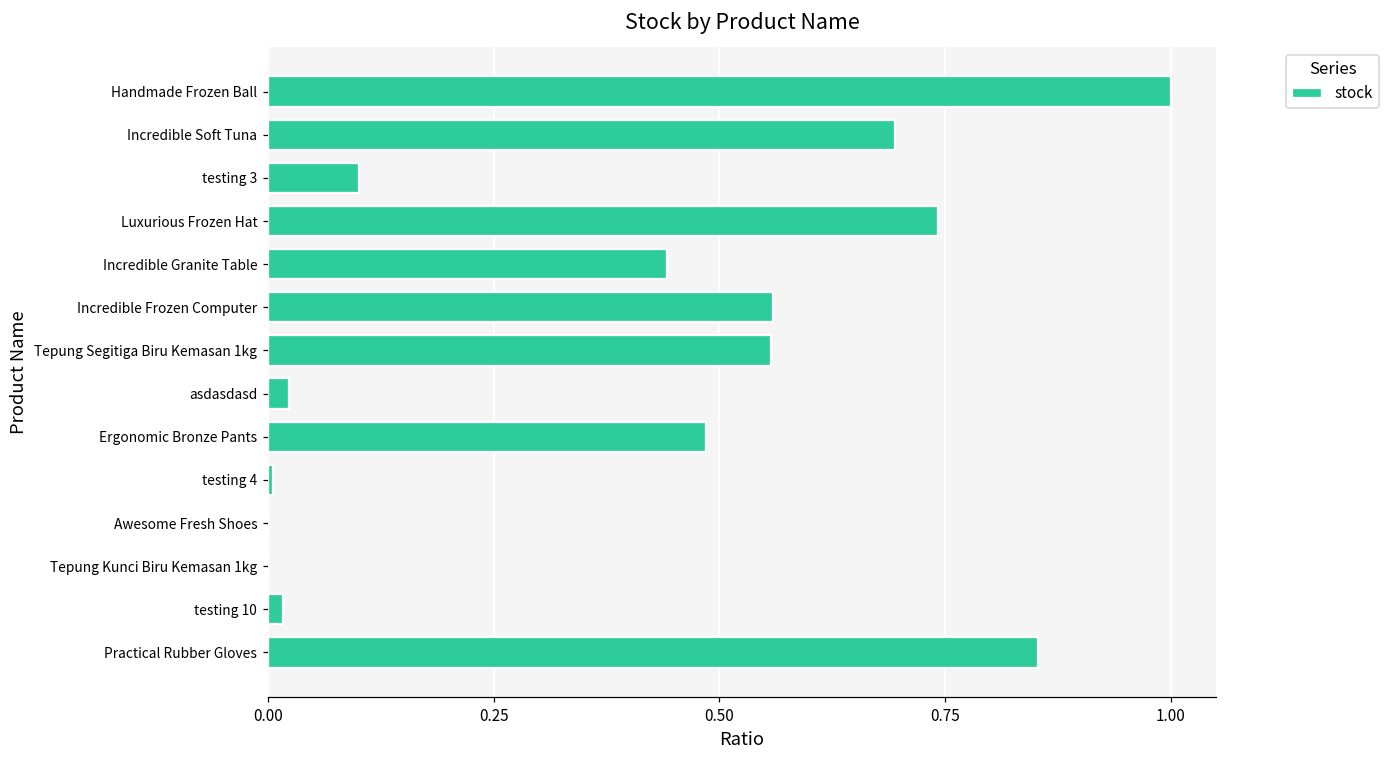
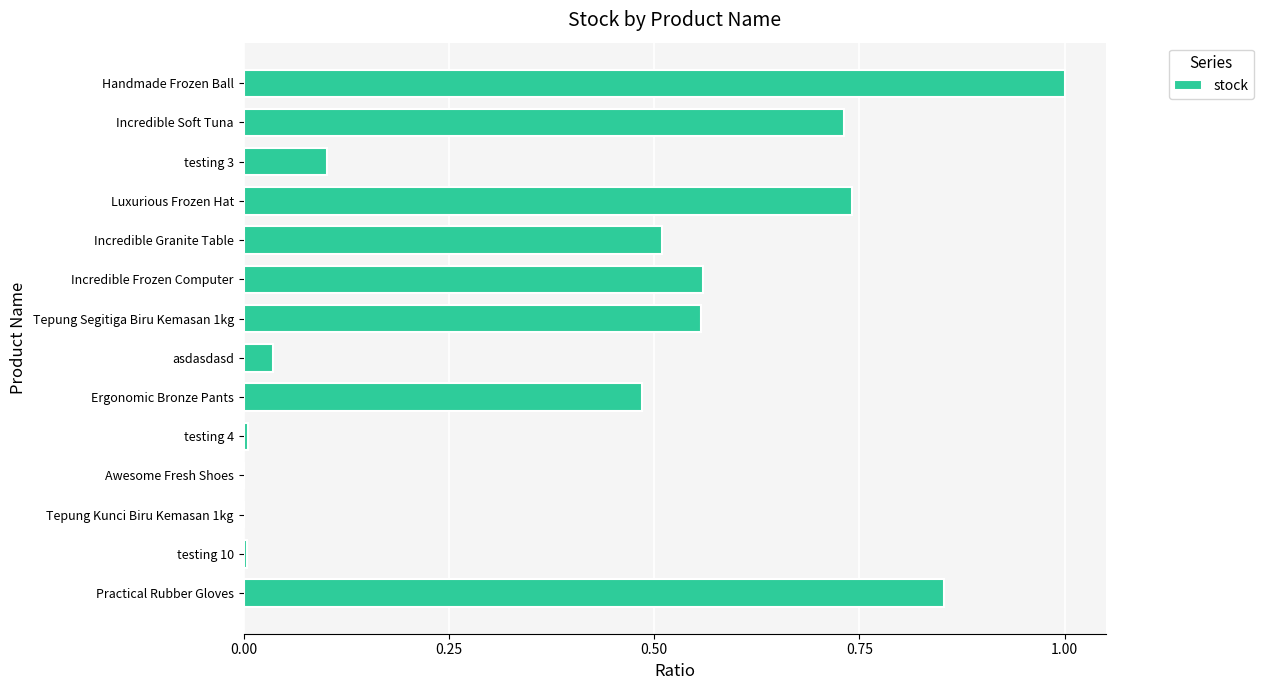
  {
    "Handmade Frozen Ball": 1.00,
-   "Incredible Soft Tuna": 0.69,
+   "Incredible Soft Tuna": 0.73,
    "testing 3": 0.10,
    "Luxurious Frozen Hat": 0.74,
-   "Incredible Granite Table": 0.44,
+   "Incredible Granite Table": 0.51,
    "Incredible Frozen Computer": 0.56,
    "Tepung Segitiga Biru Kemasan 1kg": 0.56,
-   "asdasdasd": 0.02,
+   "asdasdasd": 0.04,
    "Ergonomic Bronze Pants": 0.49,
    "testing 4": 0.01,
    "Awesome Fresh Shoes": 0.00,
    "Tepung Kunci Biru Kemasan 1kg": 0.00,
-   "testing 10": 0.02,
+   "testing 10": 0.00,
    "Practical Rubber Gloves": 0.85
  }
